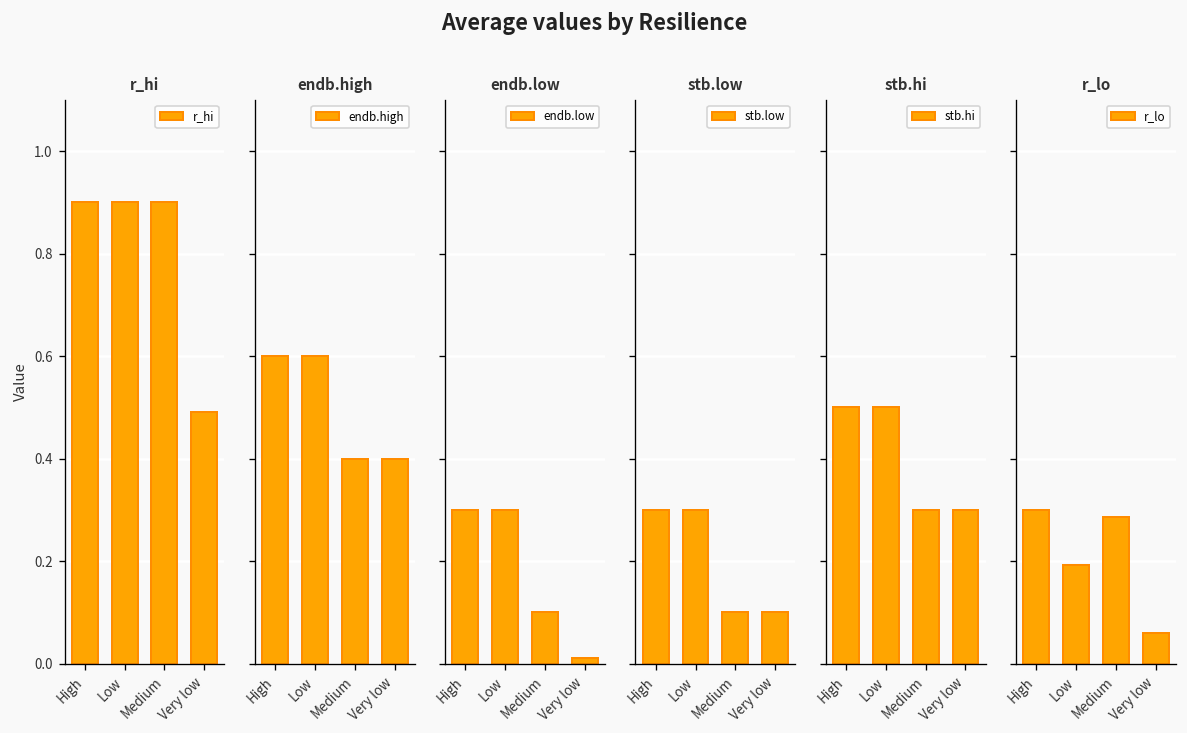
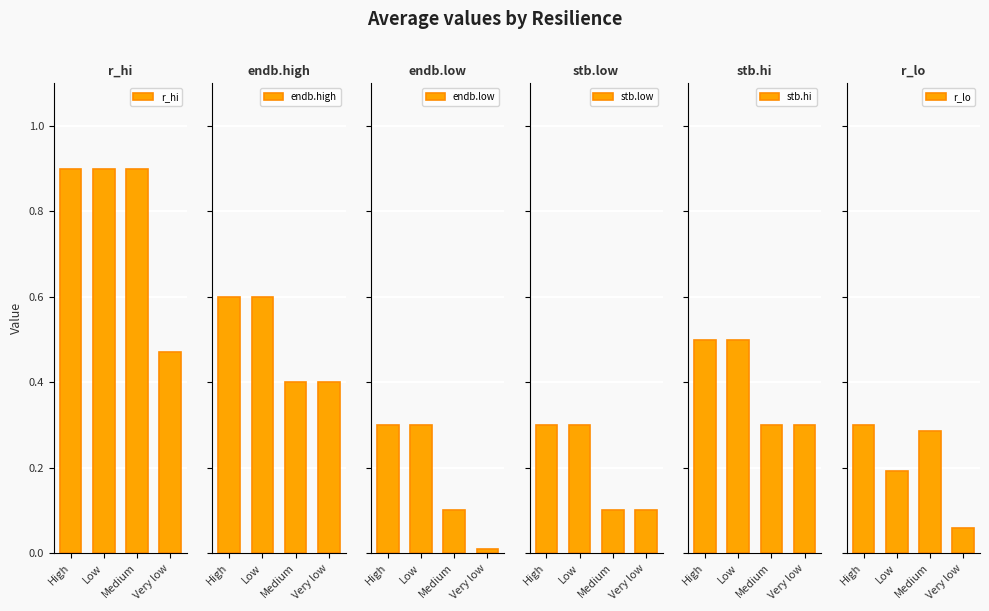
  {
    "r_hi": {
      "High": 0.90,
      "Low": 0.90,
      "Medium": 0.90,
-     "Very low": 0.49
+     "Very low": 0.47
    }
  }
